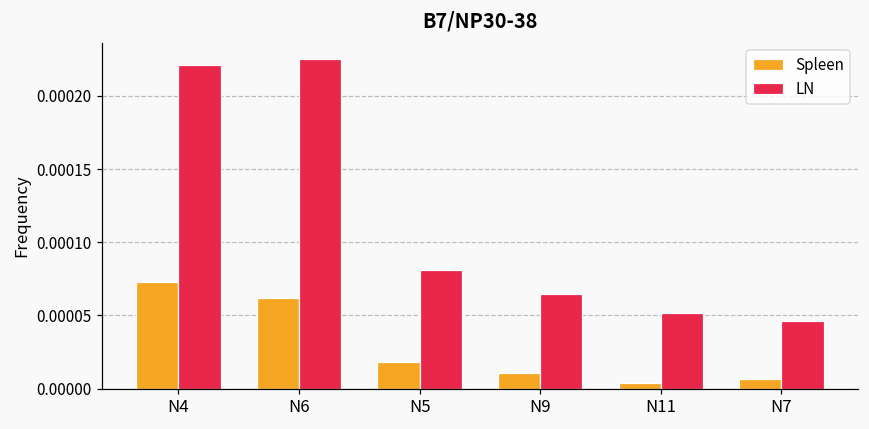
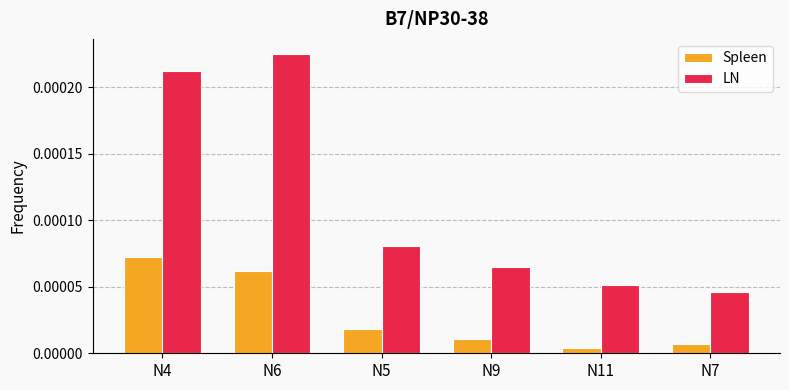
  {
    "Spleen": {
      "N4": 0.000073,
      "N6": 0.000062,
      "N5": 0.000018,
      "N9": 0.000011,
      "N11": 0.000004,
      "N7": 0.000007
    },
    "LN": {
-     "N4": 0.000221,
+     "N4": 0.000212,
      "N6": 0.000225,
      "N5": 0.000081,
      "N9": 0.000065,
      "N11": 0.000052,
      "N7": 0.000046
    }
  }
